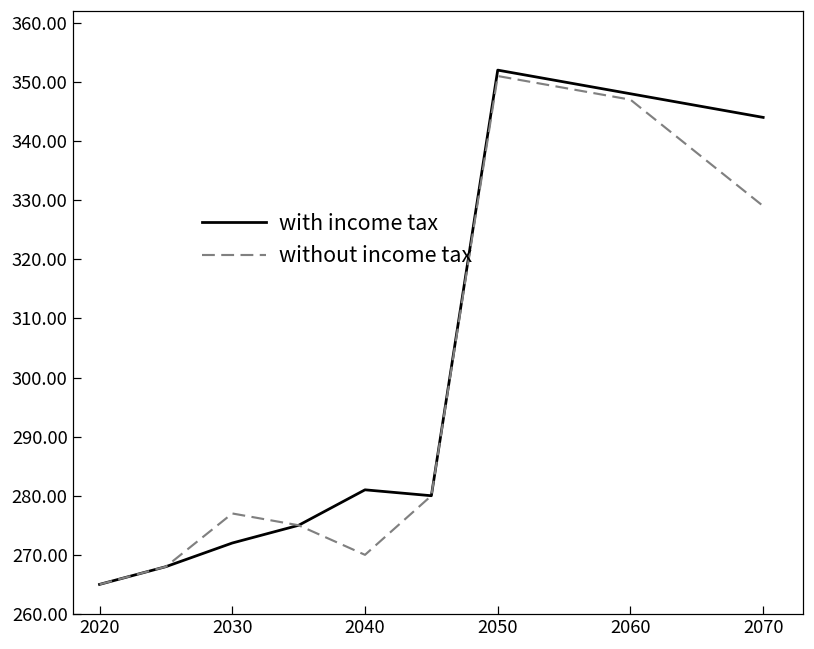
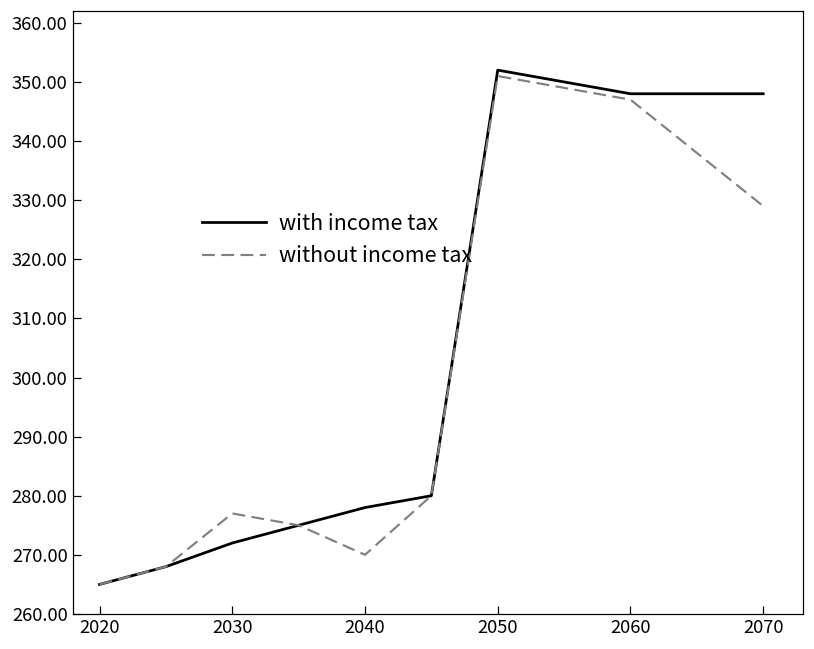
  {
    "with income tax": {
      "2030": 272,
-     "2040": 281,
+     "2040": 278,
      "2050": 352,
      "2060": 348,
-     "2070": 344
+     "2070": 348
    },
    "without income tax": {
      "2030": 277,
      "2040": 270,
      "2050": 351,
      "2060": 347,
      "2070": 329
    }
  }
